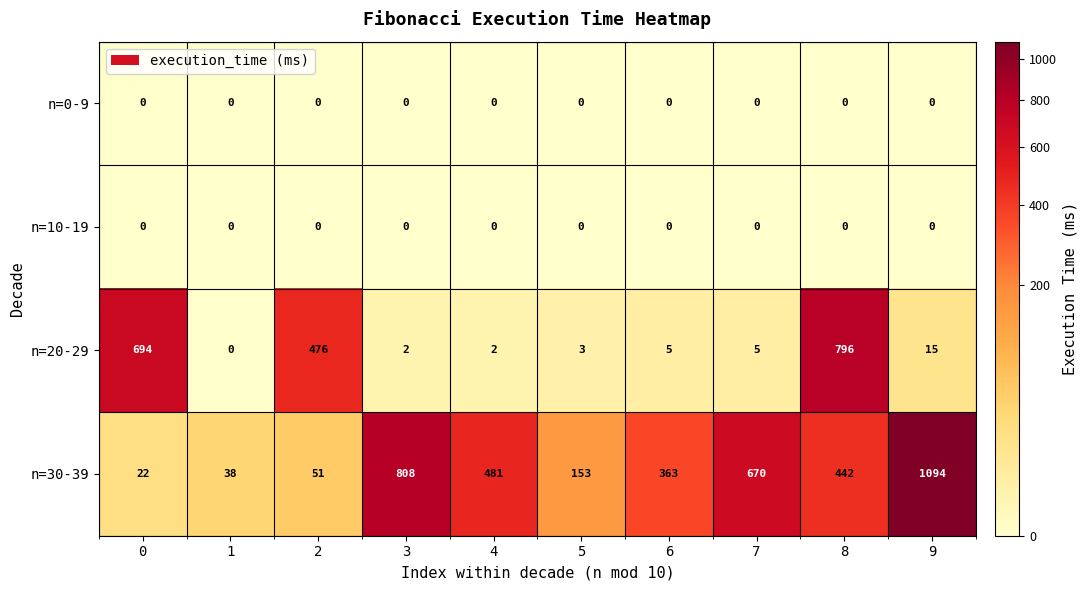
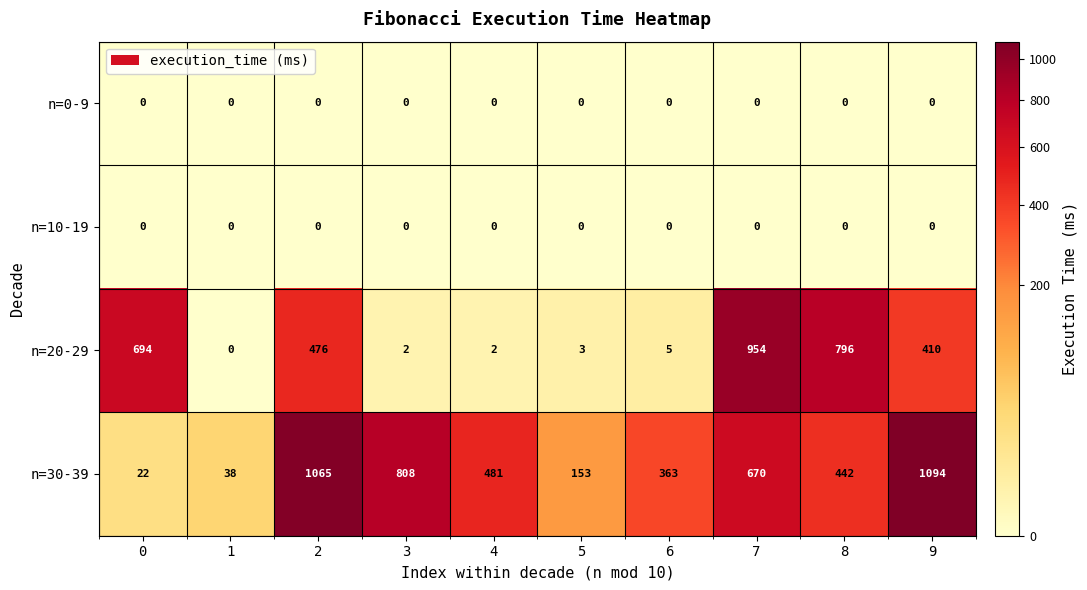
  {
    "n=0-9": {
      "0": 0,
      "1": 0,
      "2": 0,
      "3": 0,
      "4": 0,
      "5": 0,
      "6": 0,
      "7": 0,
      "8": 0,
      "9": 0
    },
    "n=10-19": {
      "0": 0,
      "1": 0,
      "2": 0,
      "3": 0,
      "4": 0,
      "5": 0,
      "6": 0,
      "7": 0,
      "8": 0,
      "9": 0
    },
    "n=20-29": {
      "0": 694,
      "1": 0,
      "2": 476,
      "3": 2,
      "4": 2,
      "5": 3,
      "6": 5,
-     "7": 5,
+     "7": 954,
      "8": 796,
-     "9": 15
+     "9": 410
    },
    "n=30-39": {
      "0": 22,
      "1": 38,
-     "2": 51,
+     "2": 1065,
      "3": 808,
      "4": 481,
      "5": 153,
      "6": 363,
      "7": 670,
      "8": 442,
      "9": 1094
    }
  }
